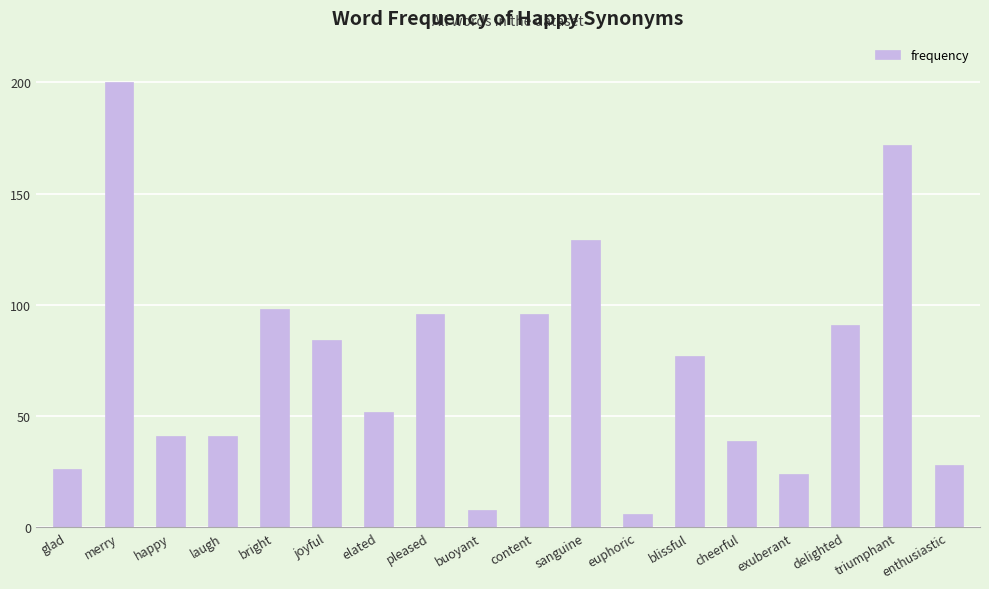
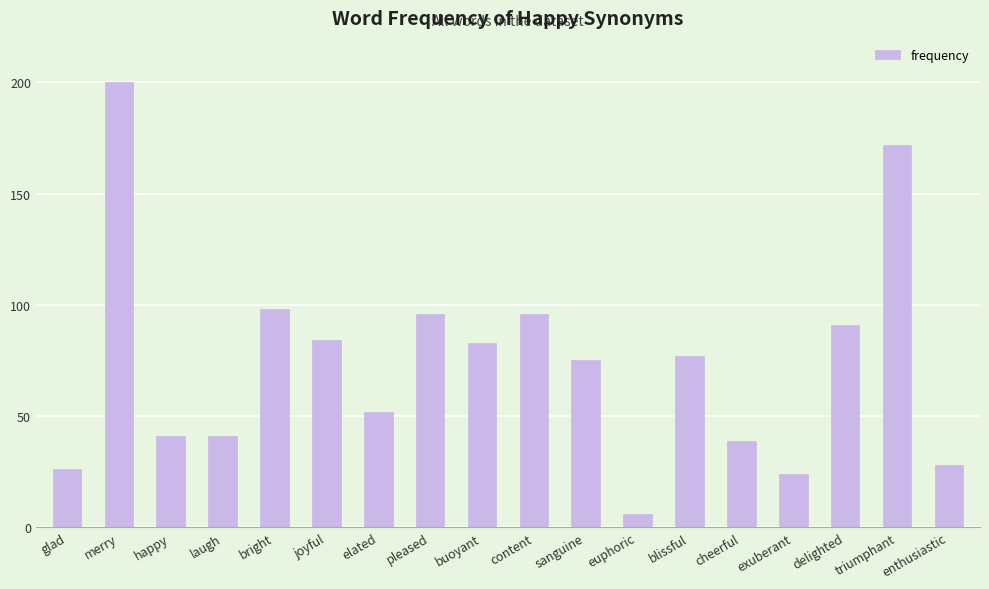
  {
    "glad": 26,
    "merry": 200,
    "happy": 41,
    "laugh": 41,
    "bright": 98,
    "joyful": 84,
    "elated": 52,
    "pleased": 96,
-   "buoyant": 8,
+   "buoyant": 83,
    "content": 96,
-   "sanguine": 129,
+   "sanguine": 75,
    "euphoric": 6,
    "blissful": 77,
    "cheerful": 39,
    "exuberant": 24,
    "delighted": 91,
    "triumphant": 172,
    "enthusiastic": 28
  }
